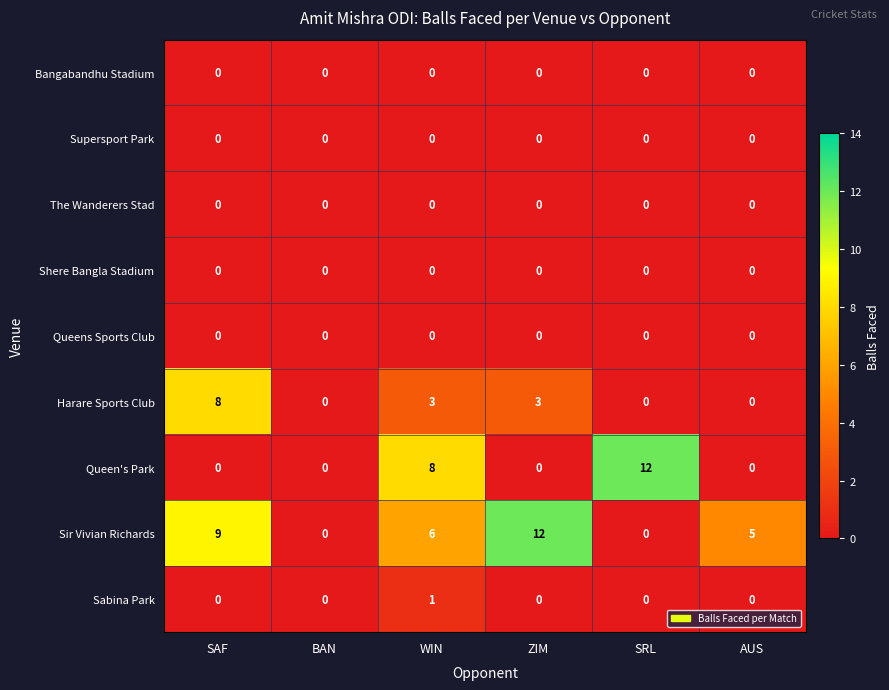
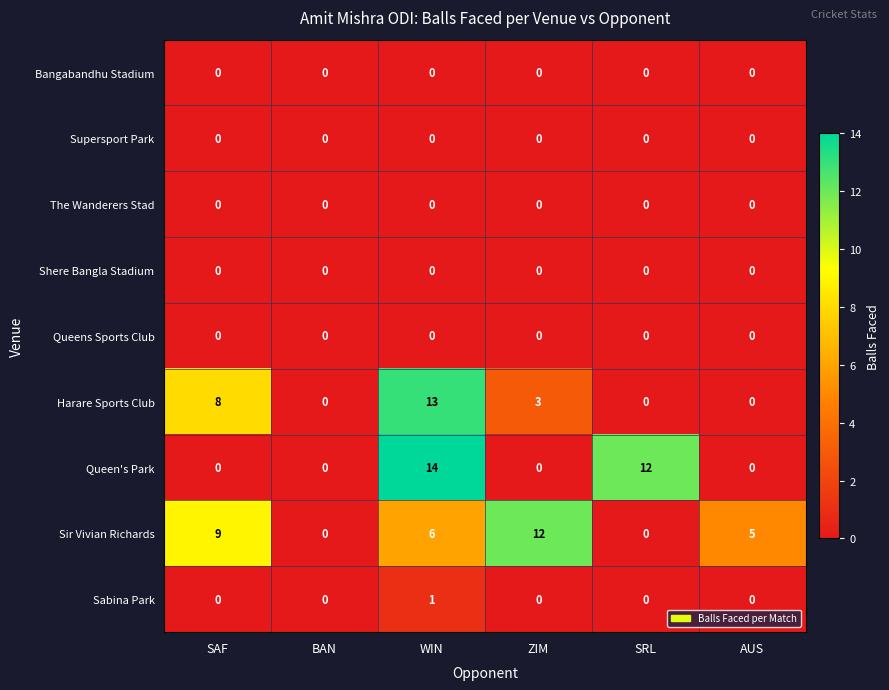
  {
    "Bangabandhu Stadium": {
      "SAF": 0,
      "BAN": 0,
      "WIN": 0,
      "ZIM": 0,
      "SRL": 0,
      "AUS": 0
    },
    "Supersport Park": {
      "SAF": 0,
      "BAN": 0,
      "WIN": 0,
      "ZIM": 0,
      "SRL": 0,
      "AUS": 0
    },
    "The Wanderers Stad": {
      "SAF": 0,
      "BAN": 0,
      "WIN": 0,
      "ZIM": 0,
      "SRL": 0,
      "AUS": 0
    },
    "Shere Bangla Stadium": {
      "SAF": 0,
      "BAN": 0,
      "WIN": 0,
      "ZIM": 0,
      "SRL": 0,
      "AUS": 0
    },
    "Queens Sports Club": {
      "SAF": 0,
      "BAN": 0,
      "WIN": 0,
      "ZIM": 0,
      "SRL": 0,
      "AUS": 0
    },
    "Harare Sports Club": {
      "SAF": 8,
      "BAN": 0,
-     "WIN": 3,
+     "WIN": 13,
      "ZIM": 3,
      "SRL": 0,
      "AUS": 0
    },
    "Queen's Park": {
      "SAF": 0,
      "BAN": 0,
-     "WIN": 8,
+     "WIN": 14,
      "ZIM": 0,
      "SRL": 12,
      "AUS": 0
    },
    "Sir Vivian Richards": {
      "SAF": 9,
      "BAN": 0,
      "WIN": 6,
      "ZIM": 12,
      "SRL": 0,
      "AUS": 5
    },
    "Sabina Park": {
      "SAF": 0,
      "BAN": 0,
      "WIN": 1,
      "ZIM": 0,
      "SRL": 0,
      "AUS": 0
    }
  }
